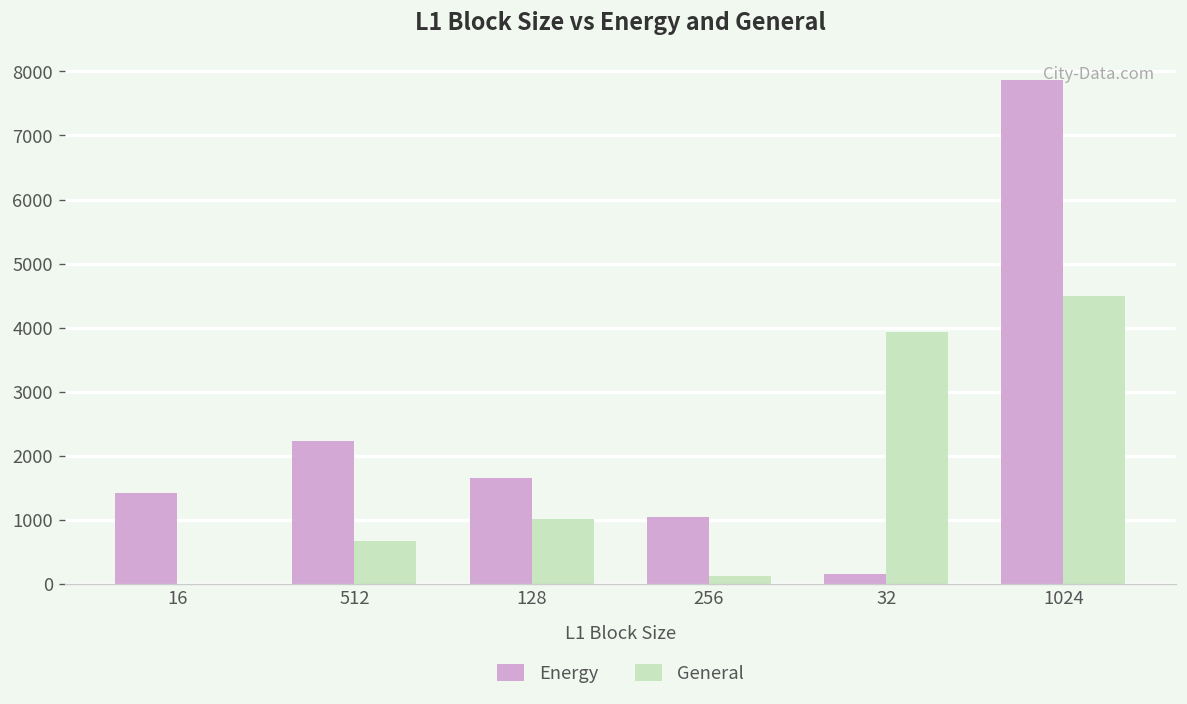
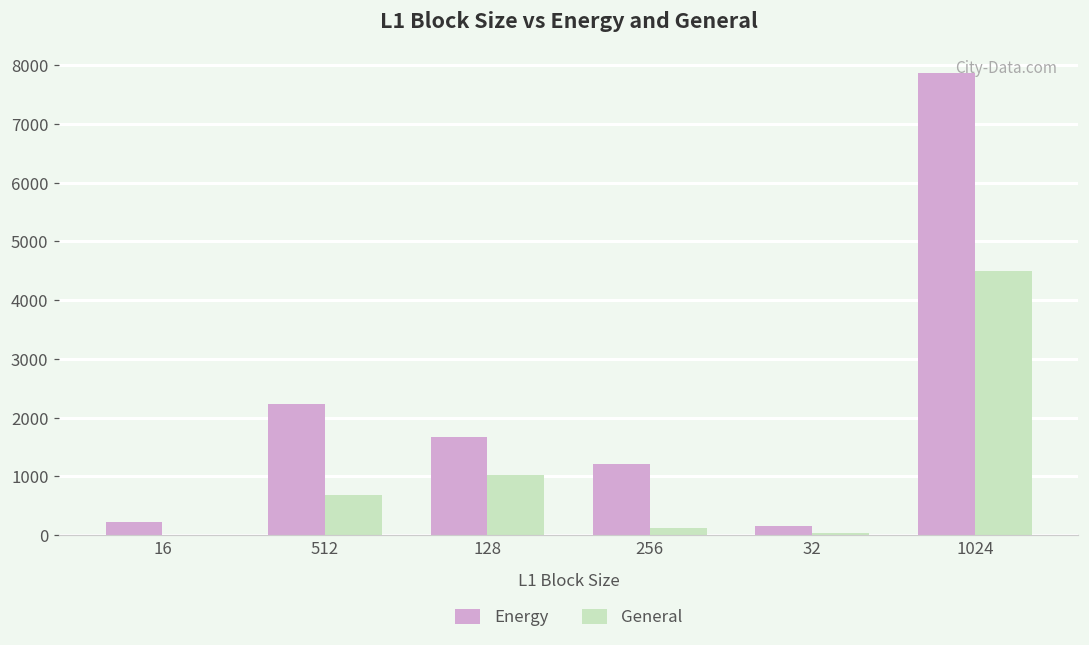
  {
    "Energy": {
-     "16": 1400,
+     "16": 200,
      "512": 2200,
      "128": 1700,
-     "256": 1000,
+     "256": 1200,
      "32": 200,
      "1024": 7900
    },
    "General": {
      "512": 700,
      "128": 1000,
      "256": 100,
-     "32": 3900,
+     "32": 0,
      "1024": 4500
    }
  }
